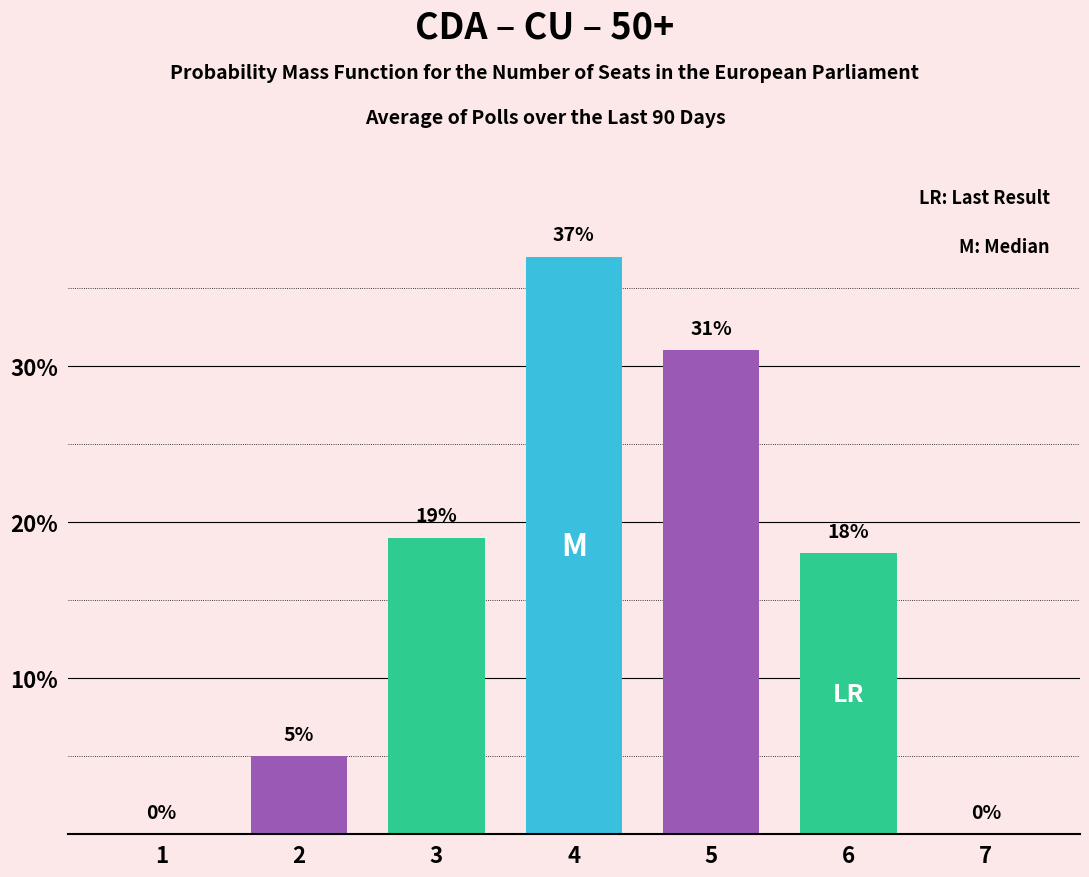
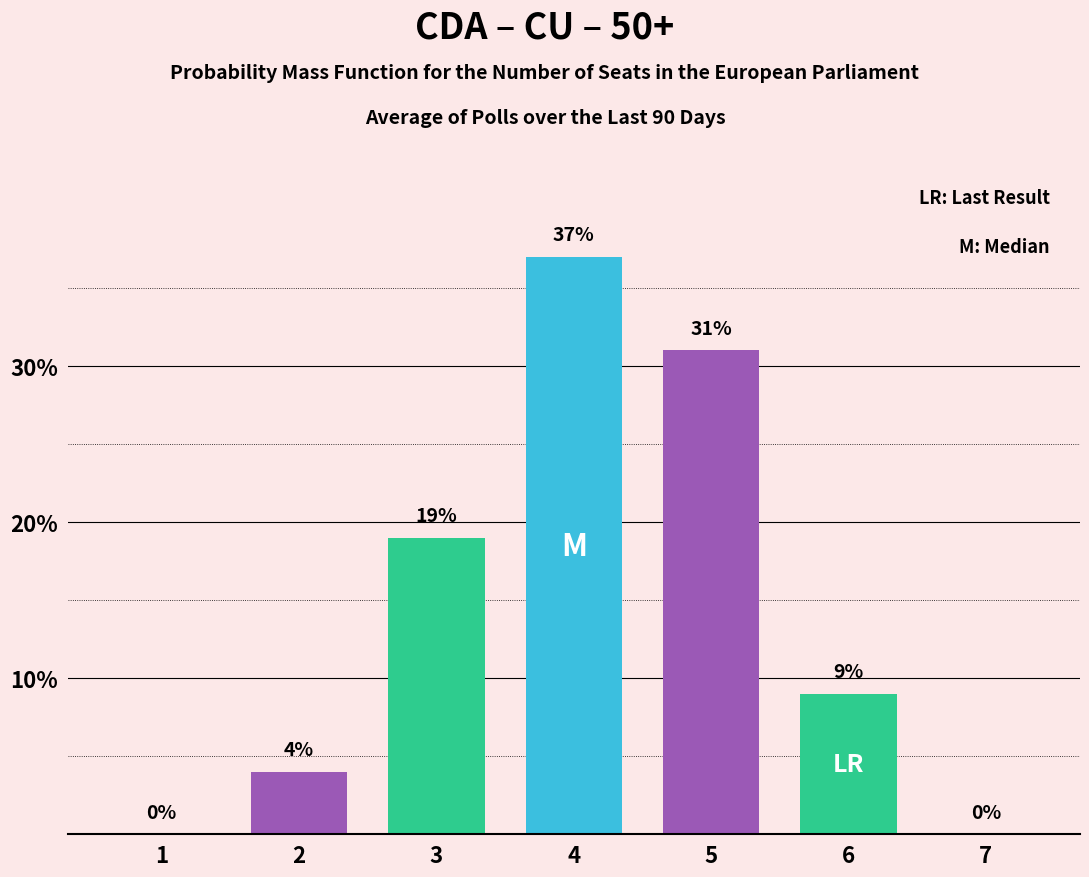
  {
    "1": "0%",
-   "2": "5%",
+   "2": "4%",
    "3": "19%",
    "4": "37%",
    "5": "31%",
-   "6": "18%",
+   "6": "9%",
    "7": "0%"
  }
